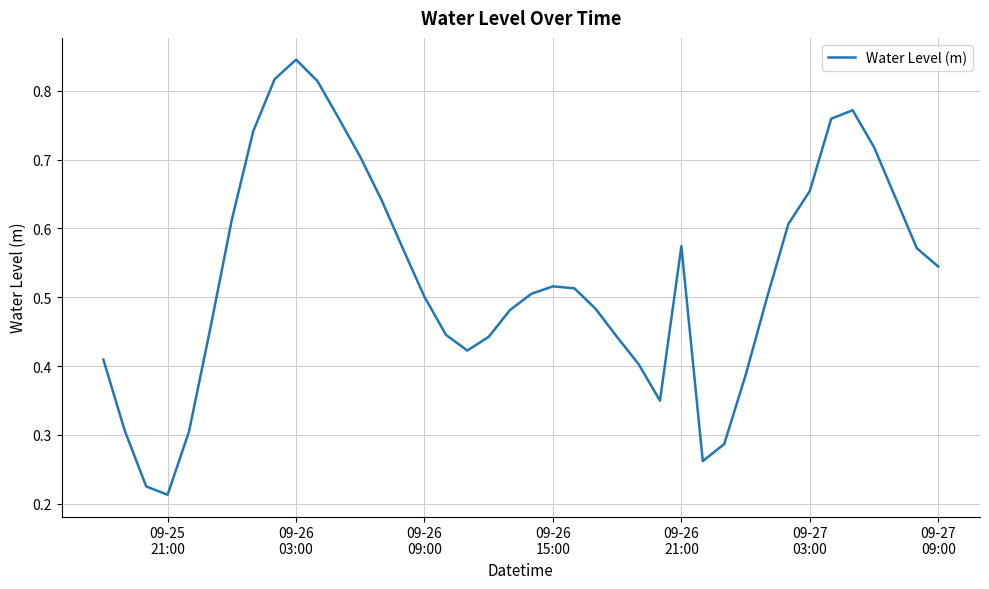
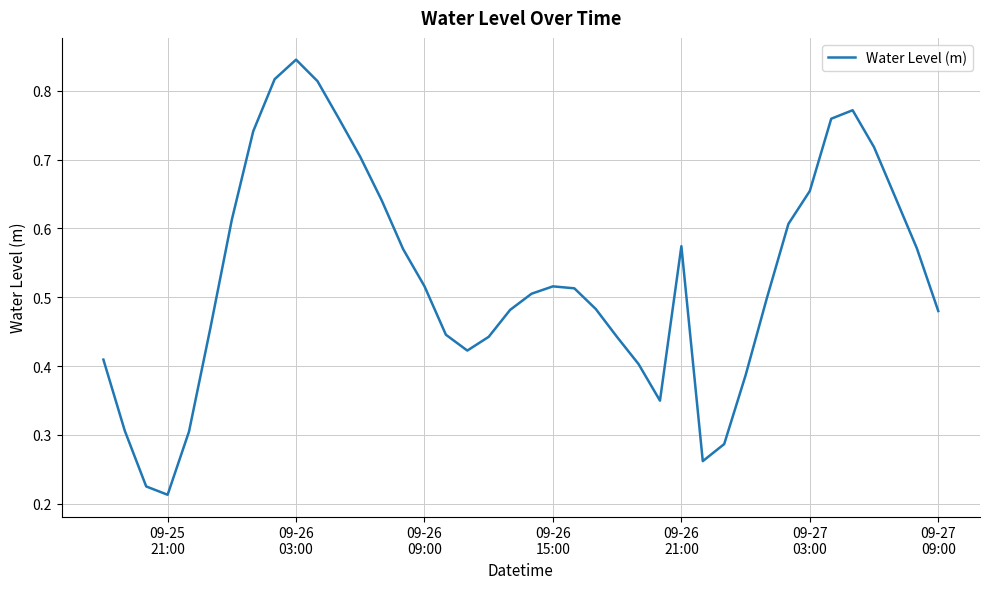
  {
    "09-25 21:00": 0.21,
    "09-26 03:00": 0.85,
-   "09-26 09:00": 0.50,
+   "09-26 09:00": 0.52,
    "09-26 15:00": 0.52,
    "09-26 21:00": 0.57,
    "09-27 03:00": 0.65,
-   "09-27 09:00": 0.54
+   "09-27 09:00": 0.48
  }
